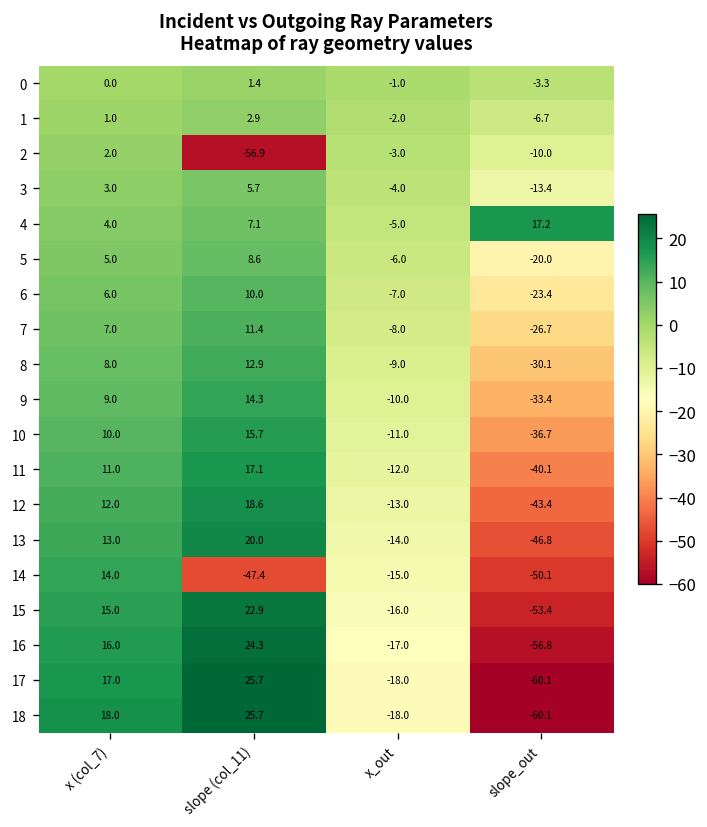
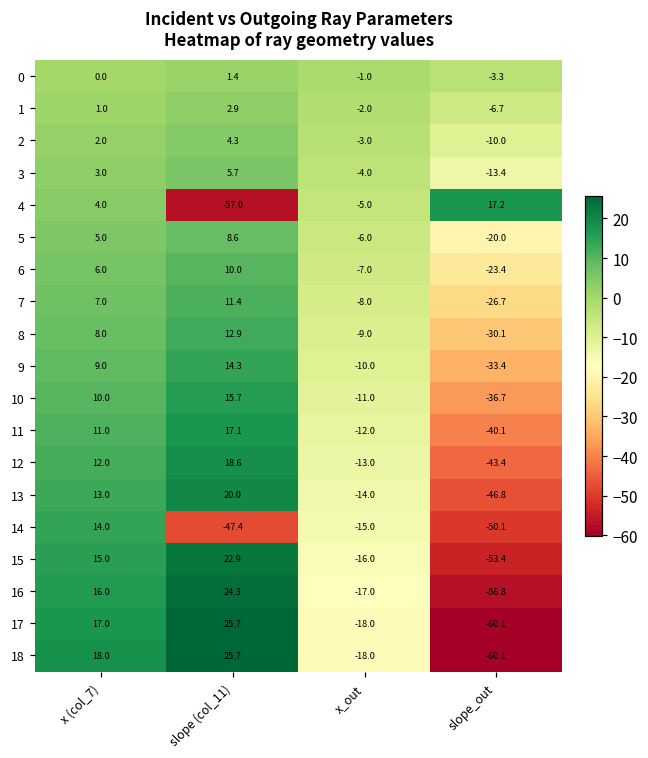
  {
    "0": {
      "x (col_7)": 0.0,
      "slope (col_11)": 1.4,
      "x_out": -1.0,
      "slope_out": -3.3
    },
    "1": {
      "x (col_7)": 1.0,
      "slope (col_11)": 2.9,
      "x_out": -2.0,
      "slope_out": -6.7
    },
    "2": {
      "x (col_7)": 2.0,
-     "slope (col_11)": -56.9,
+     "slope (col_11)": 4.3,
      "x_out": -3.0,
      "slope_out": -10.0
    },
    "3": {
      "x (col_7)": 3.0,
      "slope (col_11)": 5.7,
      "x_out": -4.0,
      "slope_out": -13.4
    },
    "4": {
      "x (col_7)": 4.0,
-     "slope (col_11)": 7.1,
+     "slope (col_11)": -57.0,
      "x_out": -5.0,
      "slope_out": 17.2
    },
    "5": {
      "x (col_7)": 5.0,
      "slope (col_11)": 8.6,
      "x_out": -6.0,
      "slope_out": -20.0
    },
    "6": {
      "x (col_7)": 6.0,
      "slope (col_11)": 10.0,
      "x_out": -7.0,
      "slope_out": -23.4
    },
    "7": {
      "x (col_7)": 7.0,
      "slope (col_11)": 11.4,
      "x_out": -8.0,
      "slope_out": -26.7
    },
    "8": {
      "x (col_7)": 8.0,
      "slope (col_11)": 12.9,
      "x_out": -9.0,
      "slope_out": -30.1
    },
    "9": {
      "x (col_7)": 9.0,
      "slope (col_11)": 14.3,
      "x_out": -10.0,
      "slope_out": -33.4
    },
    "10": {
      "x (col_7)": 10.0,
      "slope (col_11)": 15.7,
      "x_out": -11.0,
      "slope_out": -36.7
    },
    "11": {
      "x (col_7)": 11.0,
      "slope (col_11)": 17.1,
      "x_out": -12.0,
      "slope_out": -40.1
    },
    "12": {
      "x (col_7)": 12.0,
      "slope (col_11)": 18.6,
      "x_out": -13.0,
      "slope_out": -43.4
    },
    "13": {
      "x (col_7)": 13.0,
      "slope (col_11)": 20.0,
      "x_out": -14.0,
      "slope_out": -46.8
    },
    "14": {
      "x (col_7)": 14.0,
      "slope (col_11)": -47.4,
      "x_out": -15.0,
      "slope_out": -50.1
    },
    "15": {
      "x (col_7)": 15.0,
      "slope (col_11)": 22.9,
      "x_out": -16.0,
      "slope_out": -53.4
    },
    "16": {
      "x (col_7)": 16.0,
      "slope (col_11)": 24.3,
      "x_out": -17.0,
      "slope_out": -56.8
    },
    "17": {
      "x (col_7)": 17.0,
      "slope (col_11)": 25.7,
      "x_out": -18.0,
      "slope_out": -60.1
    },
    "18": {
      "x (col_7)": 18.0,
      "slope (col_11)": 25.7,
      "x_out": -18.0,
      "slope_out": -60.1
    }
  }
